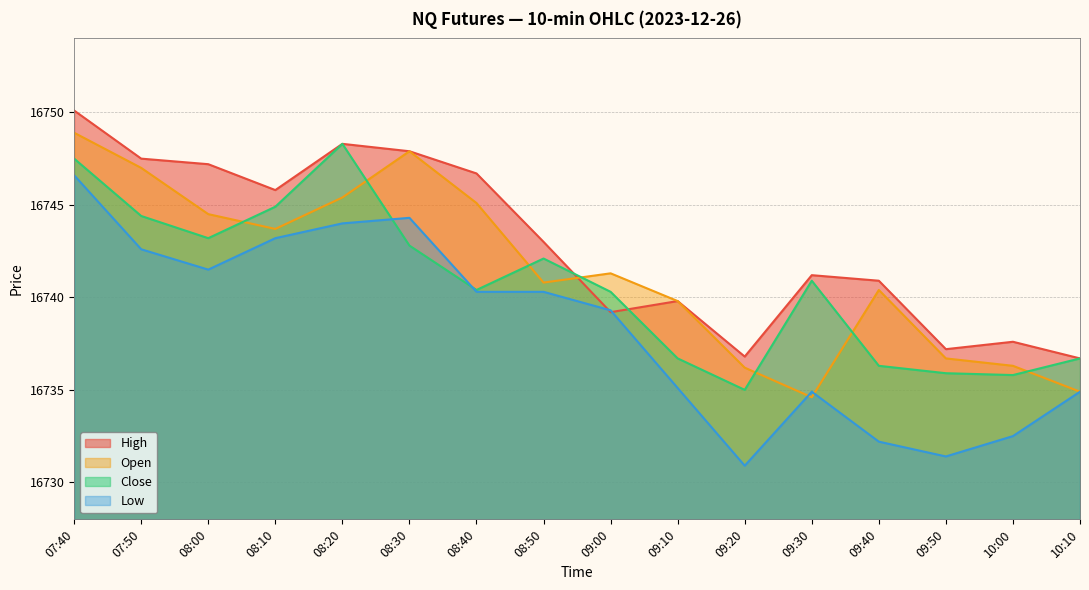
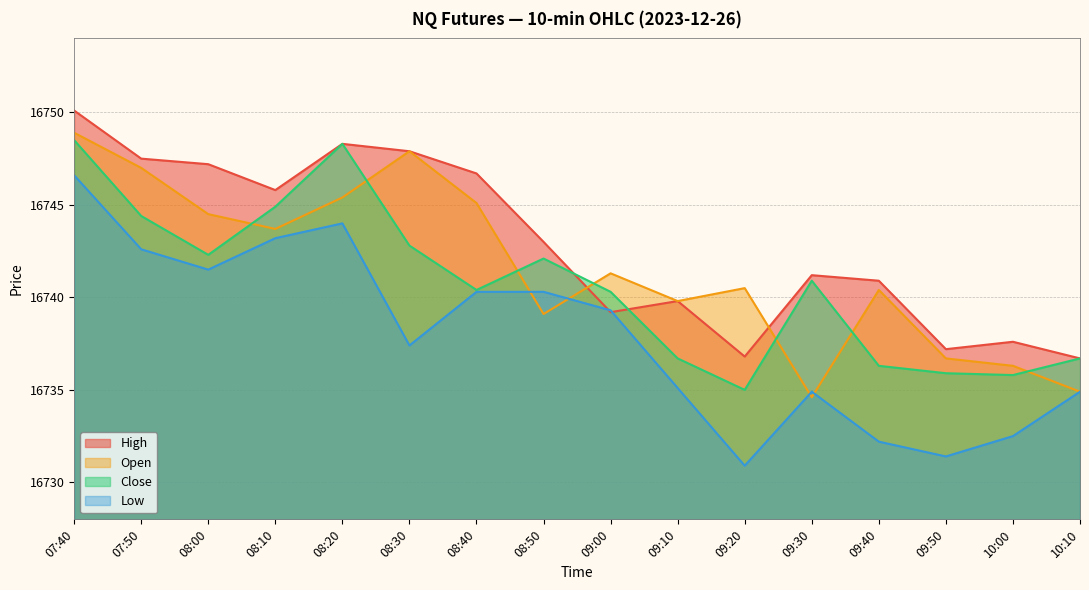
  {
    "High": {
      "07:40": 16750.1,
      "07:50": 16747.5,
      "08:00": 16747.2,
      "08:10": 16745.8,
      "08:40": 16746.7,
      "08:50": 16743.0,
      "09:20": 16736.8,
      "09:30": 16741.2,
      "09:40": 16740.9,
      "09:50": 16737.2,
      "10:00": 16737.6
    },
    "Open": {
      "07:40": 16748.9,
      "07:50": 16747.0,
      "08:00": 16744.5,
      "08:10": 16743.7,
      "08:20": 16745.4,
      "08:40": 16745.1,
-     "08:50": 16740.8,
+     "08:50": 16739.1,
      "09:00": 16741.3,
-     "09:20": 16736.2,
+     "09:20": 16740.5,
      "09:30": 16734.6,
      "09:40": 16740.4,
      "09:50": 16736.7,
      "10:00": 16736.3
    },
    "Close": {
-     "07:40": 16747.5,
+     "07:40": 16748.5,
      "07:50": 16744.4,
-     "08:00": 16743.2,
+     "08:00": 16742.3,
      "08:10": 16744.9,
      "08:30": 16742.8,
      "08:50": 16742.1,
      "09:00": 16740.3,
      "09:10": 16736.7,
      "09:20": 16735.0,
      "09:30": 16740.9,
      "09:40": 16736.3,
      "09:50": 16735.9,
      "10:00": 16735.8
    },
    "Low": {
      "07:40": 16746.6,
      "07:50": 16742.6,
      "08:00": 16741.5,
      "08:10": 16743.2,
      "08:20": 16744.0,
-     "08:30": 16744.3,
+     "08:30": 16737.4,
      "08:50": 16740.3,
      "09:10": 16735.1,
      "09:20": 16730.9,
      "09:30": 16734.9,
      "09:40": 16732.2,
      "09:50": 16731.4,
      "10:00": 16732.5
    }
  }
